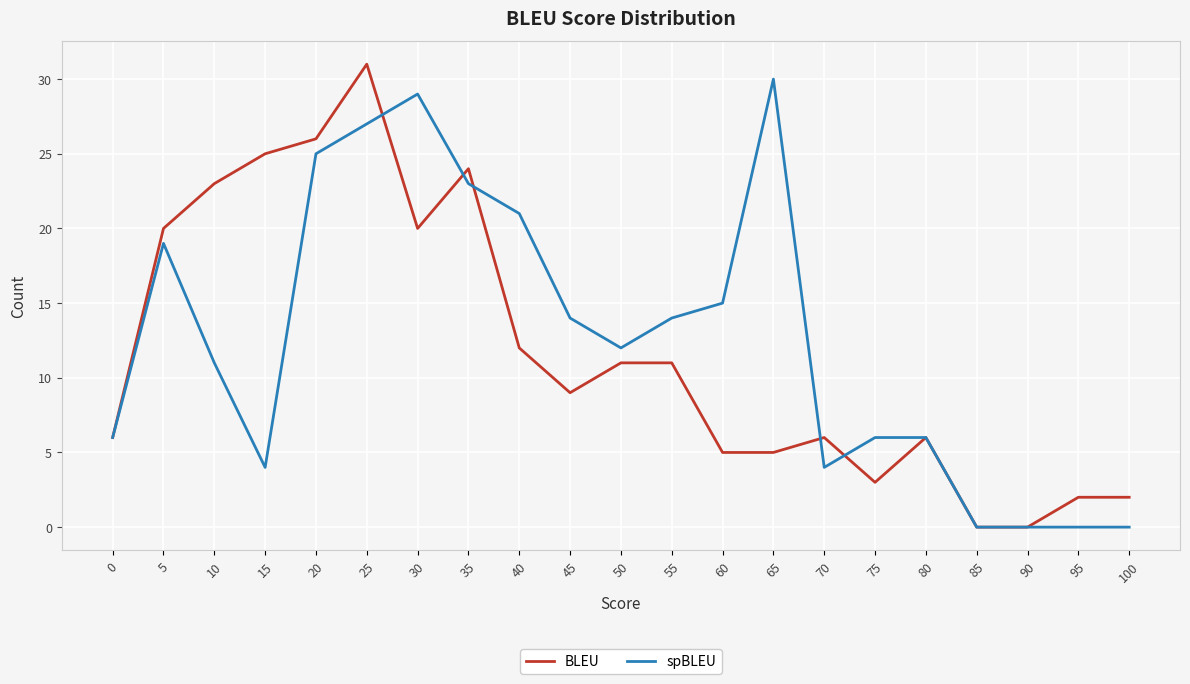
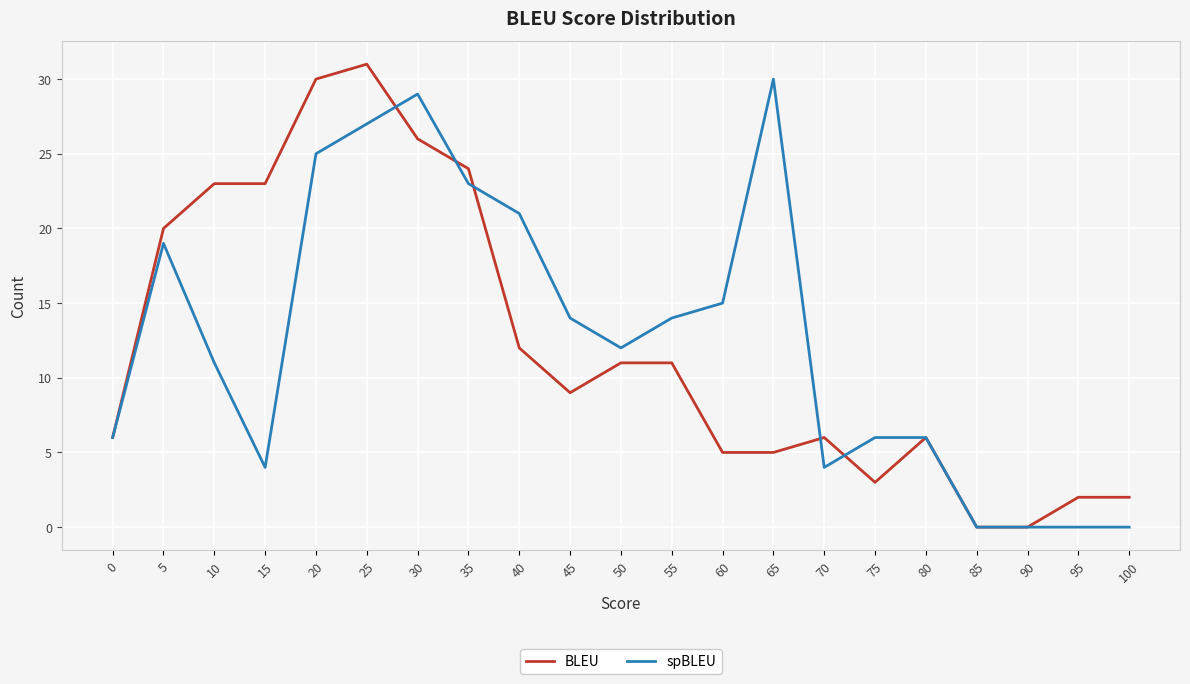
  {
    "BLEU": {
      "5": 20,
      "10": 23,
-     "15": 25,
-     "20": 26,
+     "15": 23,
+     "20": 30,
      "25": 31,
-     "30": 20,
+     "30": 26,
      "35": 24,
      "40": 12,
      "45": 9,
      "50": 11,
      "55": 11,
      "60": 5,
      "65": 5,
      "70": 6,
      "75": 3,
      "95": 2,
      "100": 2
    },
    "spBLEU": {
      "5": 19,
      "10": 11,
      "15": 4,
      "20": 25,
      "25": 27,
      "30": 29,
      "35": 23,
      "40": 21,
      "45": 14,
      "50": 12,
      "55": 14,
      "60": 15,
      "65": 30,
      "70": 4,
      "75": 6,
      "95": 0,
      "100": 0
    }
  }
